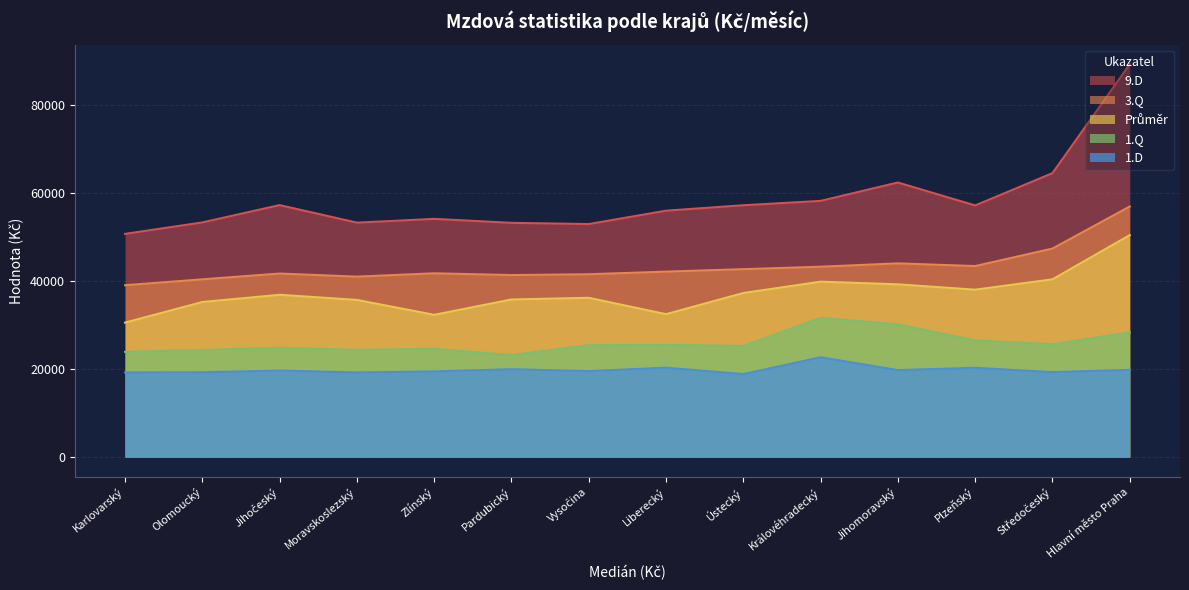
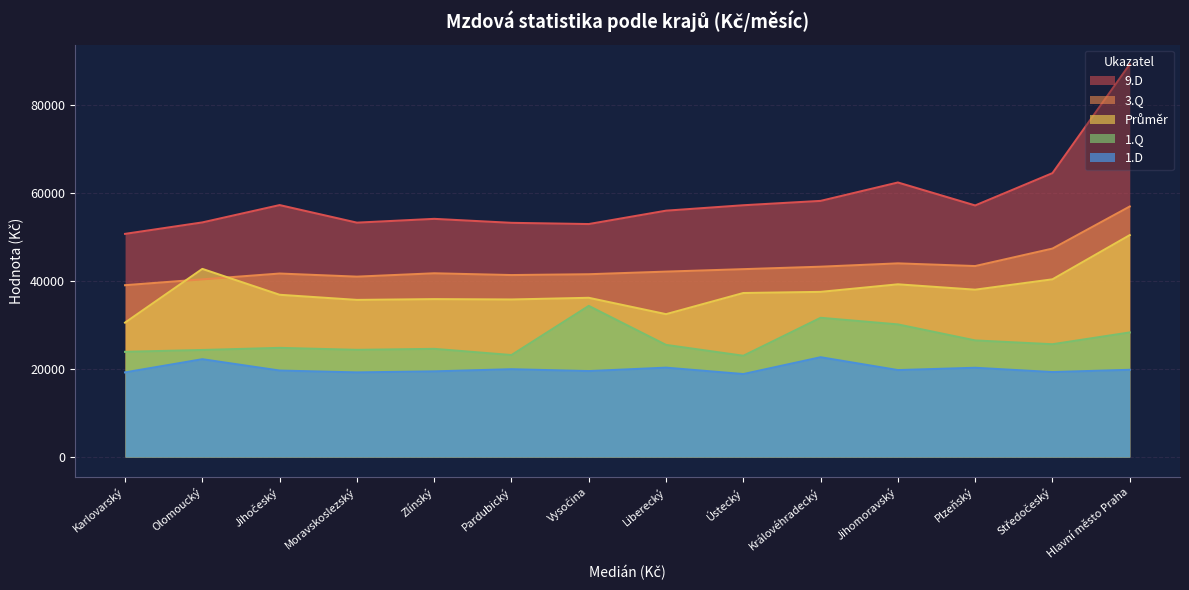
  {
    "Průměr": {
      "Karlovarský": 31000,
-     "Olomoucký": 35000,
+     "Olomoucký": 43000,
      "Jihočeský": 37000,
      "Moravskoslezský": 36000,
-     "Zlínský": 32000,
+     "Zlínský": 36000,
      "Pardubický": 36000,
      "Vysočina": 36000,
      "Liberecký": 32000,
      "Ústecký": 37000,
-     "Královéhradecký": 40000,
+     "Královéhradecký": 37000,
      "Jihomoravský": 39000,
      "Plzeňský": 38000,
      "Středočeský": 40000,
      "Hlavní město Praha": 50000
    },
    "1.Q": {
      "Karlovarský": 24000,
      "Olomoucký": 24000,
      "Jihočeský": 25000,
      "Moravskoslezský": 24000,
      "Zlínský": 25000,
      "Pardubický": 23000,
-     "Vysočina": 25000,
+     "Vysočina": 34000,
      "Liberecký": 25000,
-     "Ústecký": 25000,
+     "Ústecký": 23000,
      "Královéhradecký": 32000,
      "Jihomoravský": 30000,
      "Plzeňský": 26000,
      "Středočeský": 26000,
      "Hlavní město Praha": 28000
    },
    "1.D": {
      "Karlovarský": 19000,
-     "Olomoucký": 19000,
+     "Olomoucký": 22000,
      "Jihočeský": 20000,
      "Moravskoslezský": 19000,
      "Zlínský": 19000,
      "Pardubický": 20000,
      "Vysočina": 19000,
      "Liberecký": 20000,
      "Ústecký": 19000,
      "Královéhradecký": 23000,
      "Jihomoravský": 20000,
      "Plzeňský": 20000,
      "Středočeský": 19000,
      "Hlavní město Praha": 20000
    }
  }
